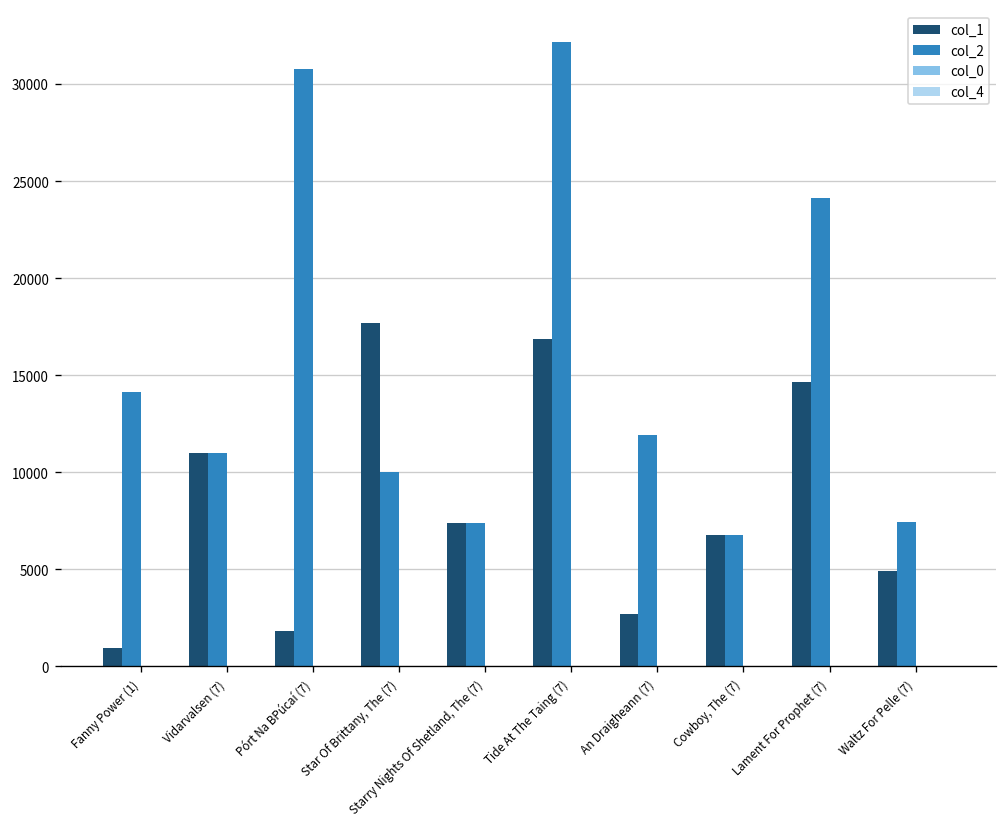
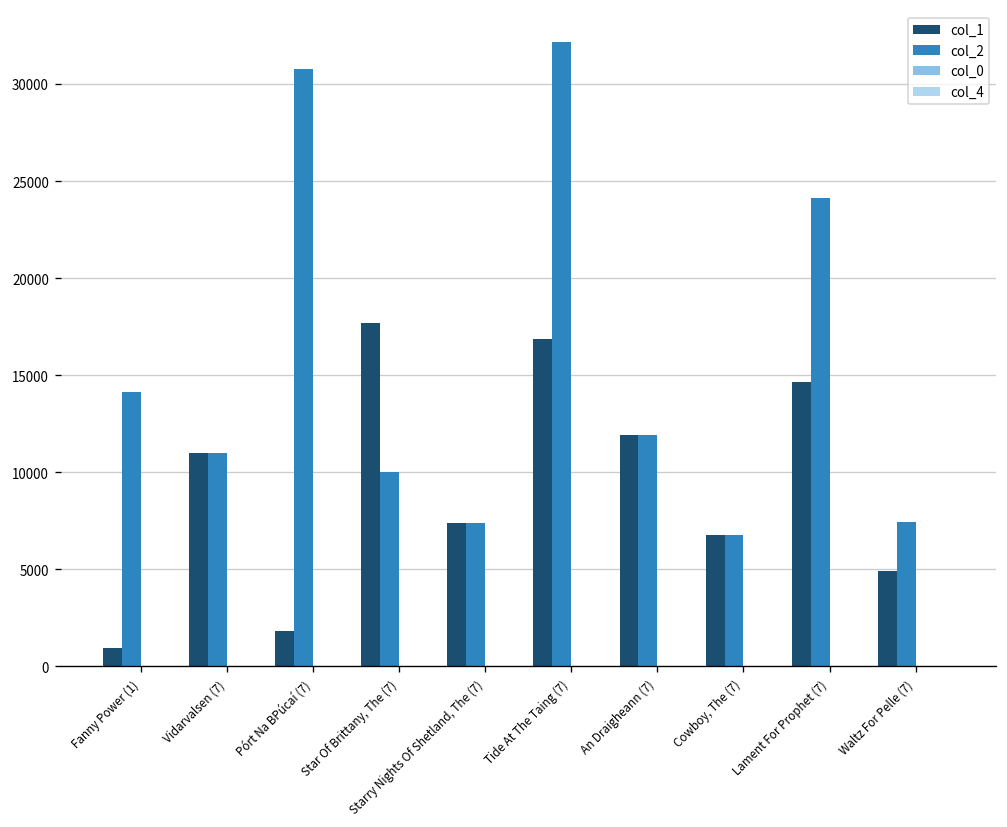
  {
    "col_1": {
      "Fanny Power (1)": 1000,
      "Vidarvalsen (7)": 11000,
      "Pórt Na BPúcaí (7)": 1800,
      "Star Of Brittany, The (7)": 17700,
      "Starry Nights Of Shetland, The (7)": 7400,
      "Tide At The Taing (7)": 16900,
-     "An Draigheann (7)": 2700,
+     "An Draigheann (7)": 11900,
      "Cowboy, The (7)": 6800,
      "Lament For Prophet (7)": 14700,
      "Waltz For Pelle (7)": 4900
    },
    "col_2": {
      "Fanny Power (1)": 14200,
      "Vidarvalsen (7)": 11000,
      "Pórt Na BPúcaí (7)": 30800,
      "Star Of Brittany, The (7)": 10000,
      "Starry Nights Of Shetland, The (7)": 7400,
      "Tide At The Taing (7)": 32200,
      "An Draigheann (7)": 11900,
      "Cowboy, The (7)": 6800,
      "Lament For Prophet (7)": 24100,
      "Waltz For Pelle (7)": 7400
    }
  }
